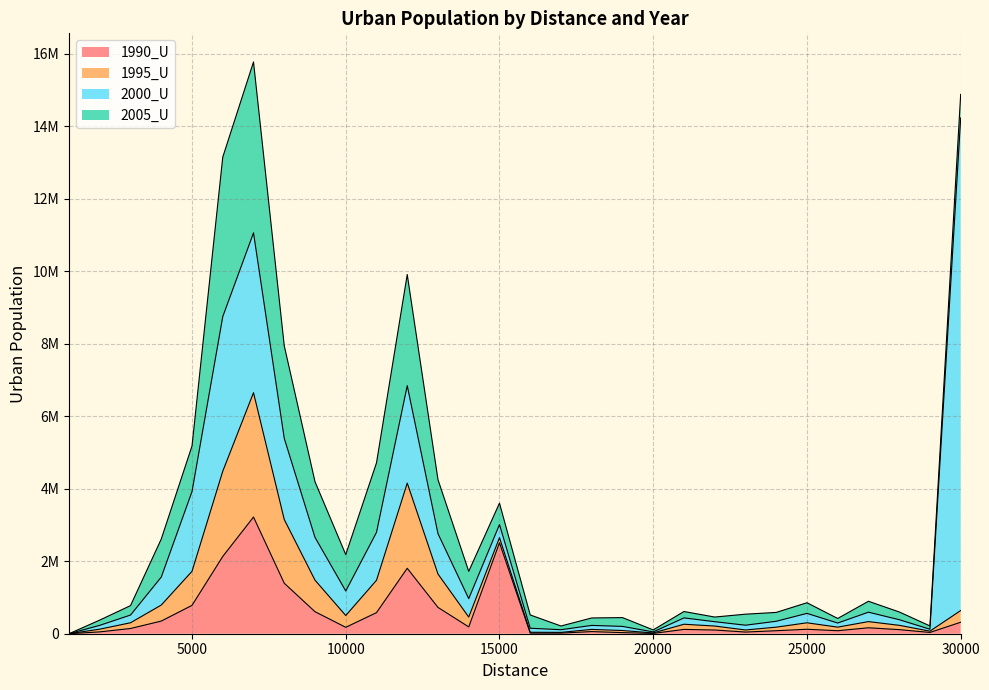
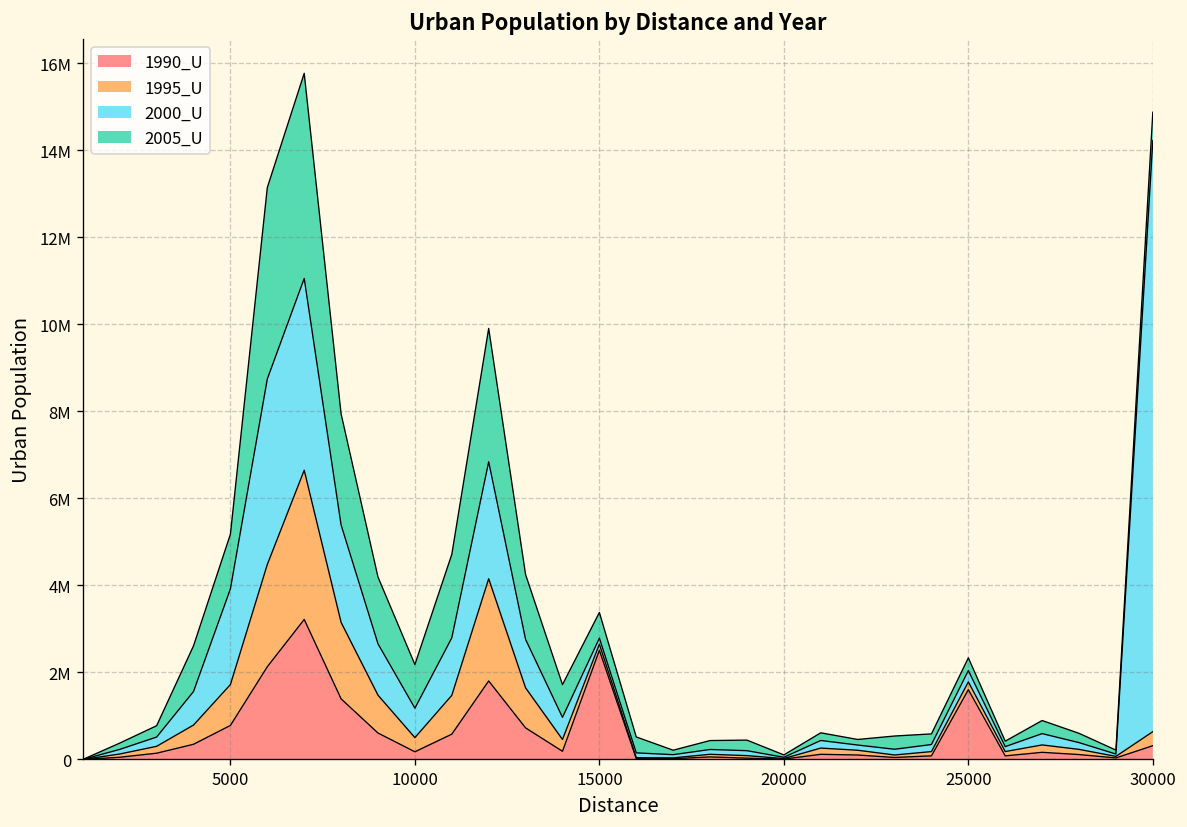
  {
    "1990_U": {
      "5000": 800000,
      "10000": 200000,
      "15000": 2500000,
-     "25000": 100000,
+     "25000": 1600000,
      "30000": 300000
    },
    "1995_U": {
      "5000": 900000,
      "10000": 300000,
      "15000": 100000,
      "25000": 200000,
      "30000": 300000
    },
    "2000_U": {
      "5000": 2200000,
      "10000": 700000,
-     "15000": 400000,
+     "15000": 100000,
      "25000": 300000,
      "30000": 13600000
    },
    "2005_U": {
      "5000": 1300000,
      "10000": 1000000,
      "15000": 600000,
      "25000": 300000,
      "30000": 600000
    }
  }
